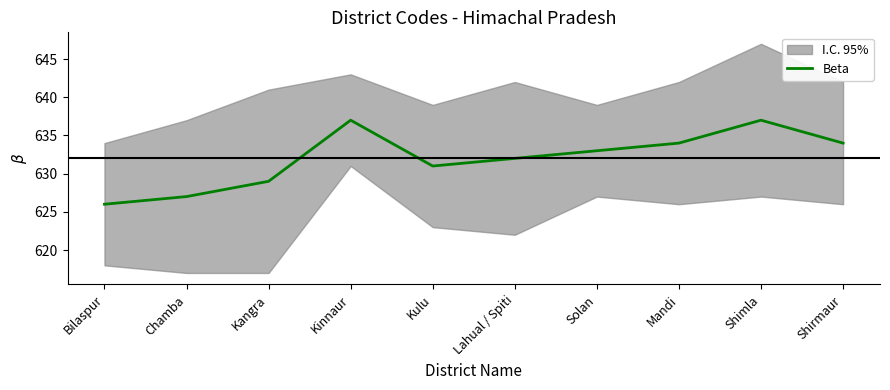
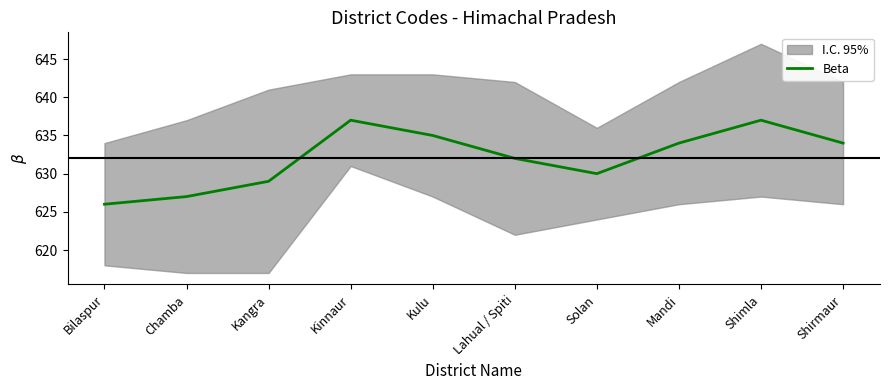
  {
    "Beta": {
      "Bilaspur": 626,
      "Chamba": 627,
      "Kangra": 629,
      "Kinnaur": 637,
-     "Kulu": 631,
+     "Kulu": 635,
      "Lahual / Spiti": 632,
-     "Solan": 633,
+     "Solan": 630,
      "Mandi": 634,
      "Shimla": 637,
      "Shirmaur": 634
    }
  }
